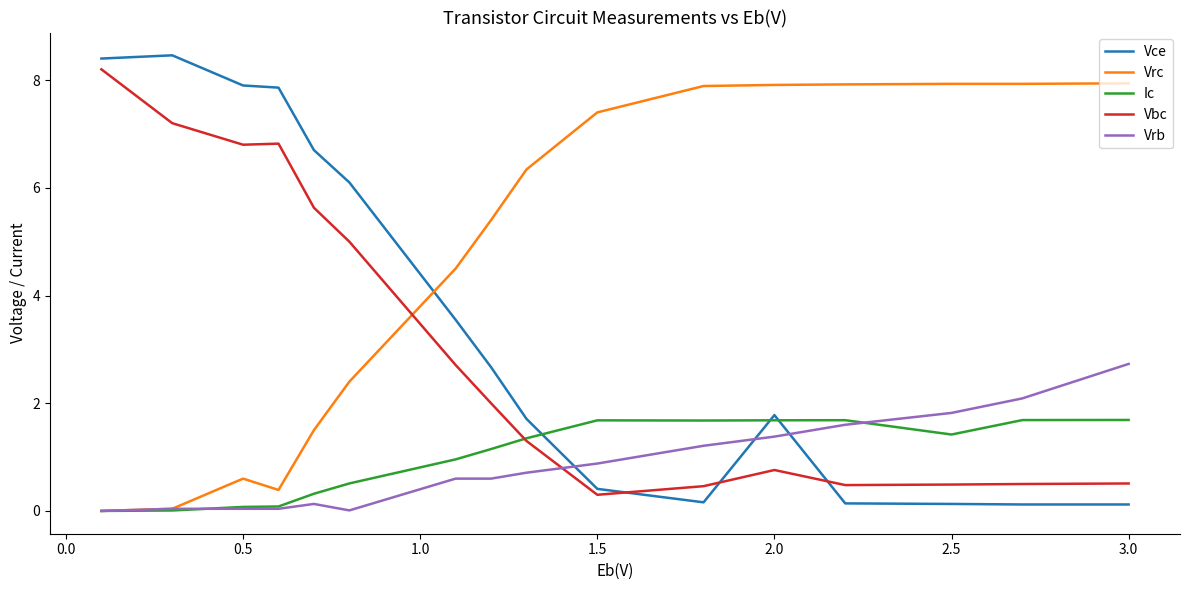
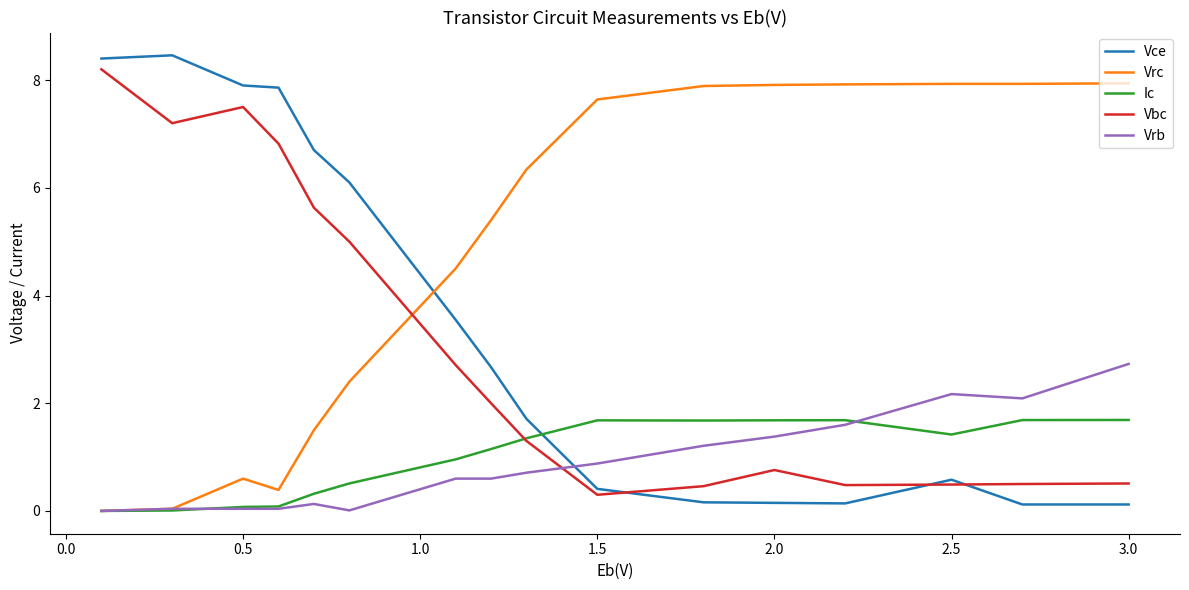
  {
    "Vce": {
      "0.5": 7.9,
      "1.5": 0.4,
-     "2.0": 1.8,
-     "2.5": 0.1,
+     "2.0": 0.2,
+     "2.5": 0.6,
      "3.0": 0.1
    },
    "Vrc": {
      "0.5": 0.6,
-     "1.5": 7.4,
+     "1.5": 7.6,
      "2.0": 7.9,
      "2.5": 7.9
    },
    "Ic": {
      "1.5": 1.7,
      "2.0": 1.7,
      "2.5": 1.4,
      "3.0": 1.7
    },
    "Vbc": {
-     "0.5": 6.8,
+     "0.5": 7.5,
      "1.5": 0.3,
      "2.0": 0.8,
      "2.5": 0.5,
      "3.0": 0.5
    },
    "Vrb": {
      "1.5": 0.9,
      "2.0": 1.4,
-     "2.5": 1.8,
+     "2.5": 2.2,
      "3.0": 2.7
    }
  }
